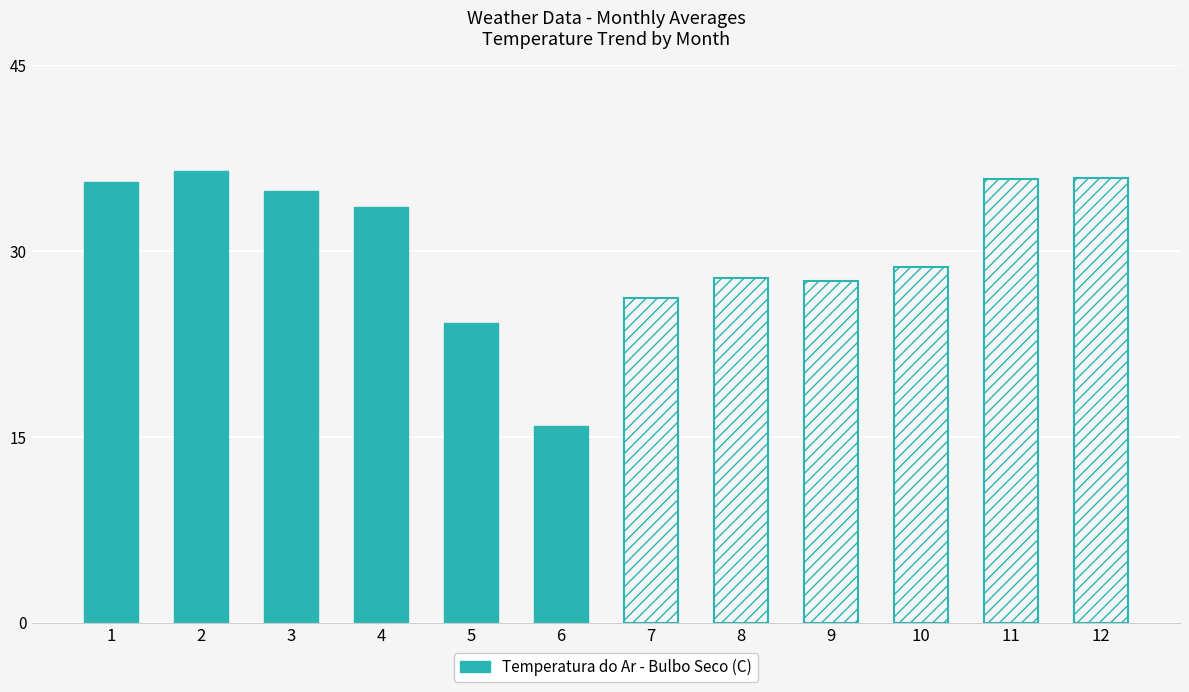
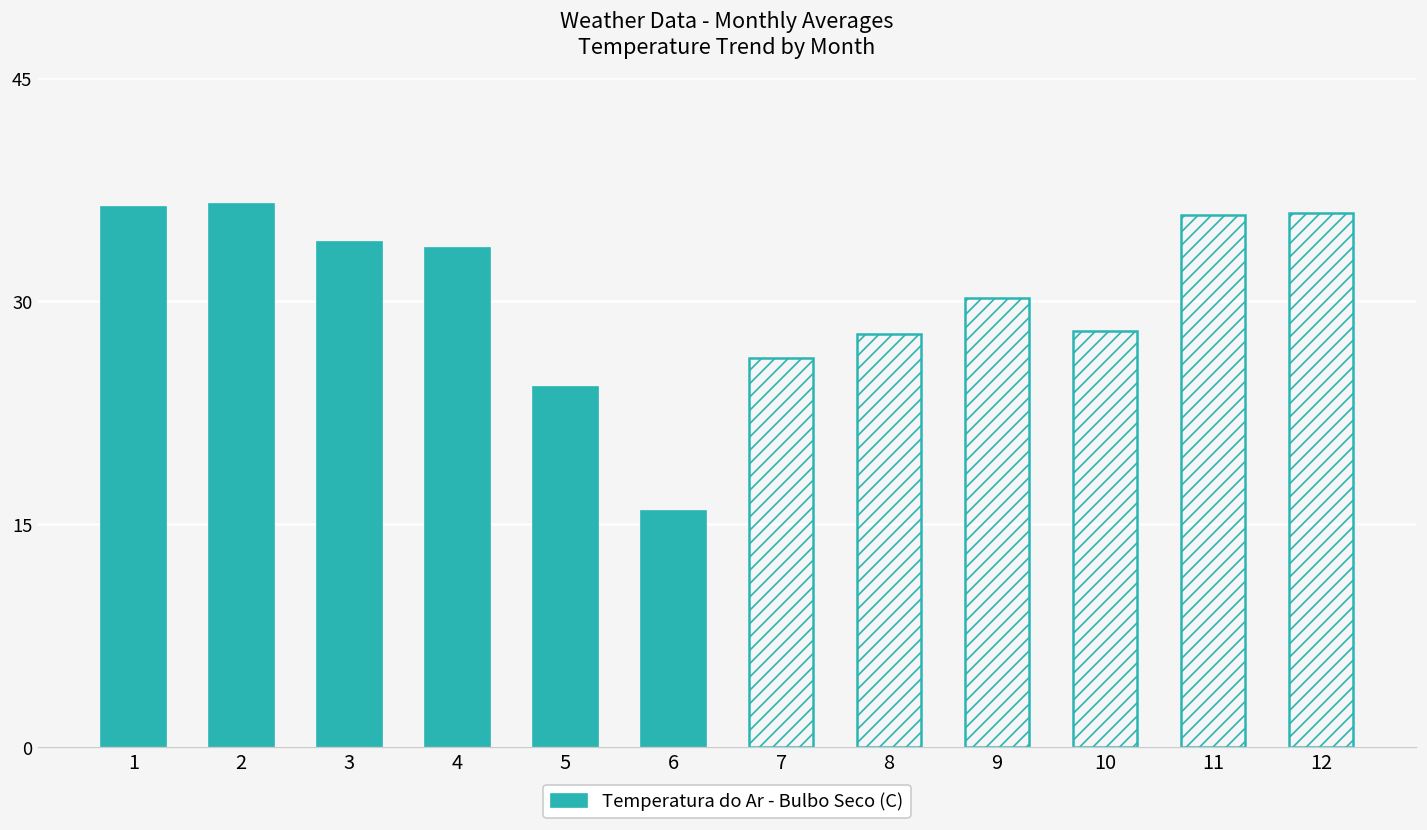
  {
-   "1": 35.6,
+   "1": 36.3,
    "2": 36.5,
-   "3": 34.9,
+   "3": 34.0,
    "4": 33.6,
    "5": 24.2,
    "6": 15.9,
    "7": 26.2,
    "8": 27.8,
-   "9": 27.6,
-   "10": 28.7,
+   "9": 30.2,
+   "10": 28.0,
    "11": 35.8,
    "12": 35.9
  }
